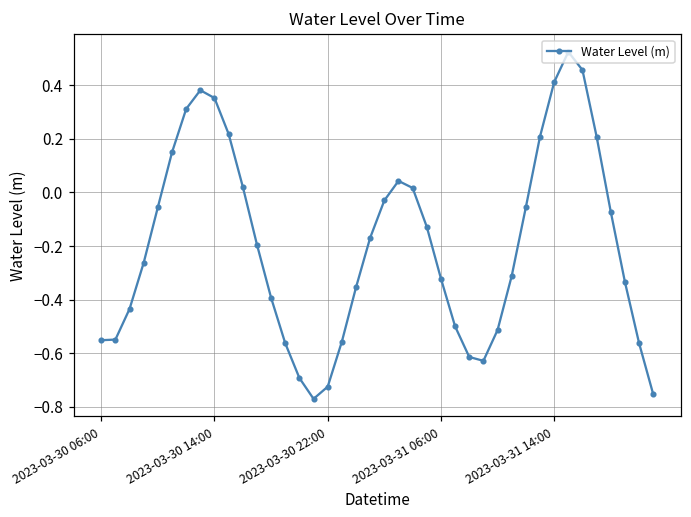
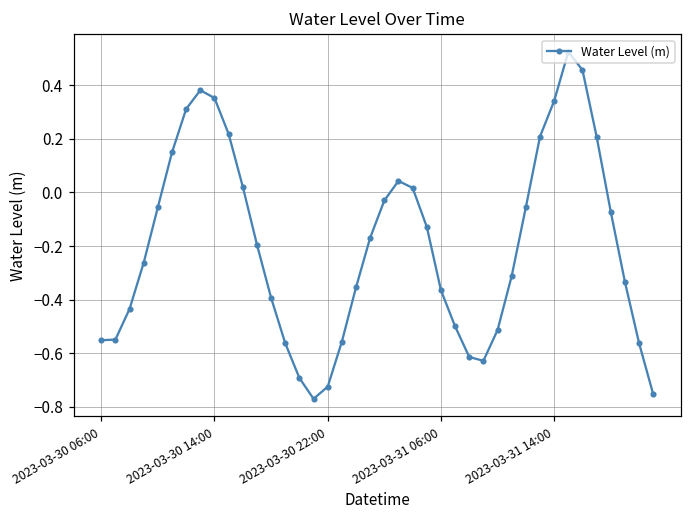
  {
    "2023-03-30 06:00": -0.55,
    "2023-03-30 14:00": 0.35,
    "2023-03-30 22:00": -0.72,
-   "2023-03-31 06:00": -0.32,
-   "2023-03-31 14:00": 0.41
+   "2023-03-31 06:00": -0.36,
+   "2023-03-31 14:00": 0.34
  }
